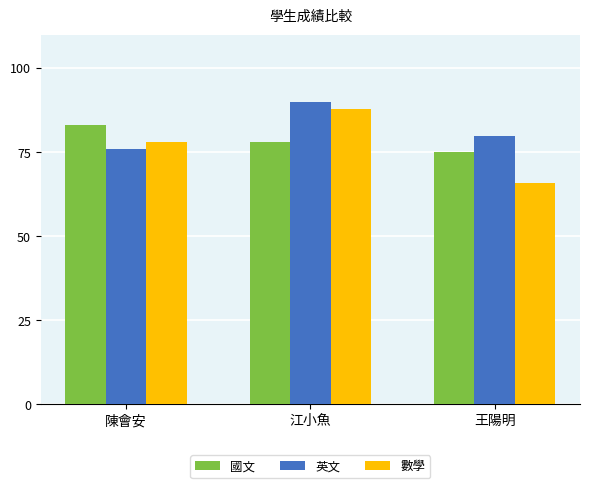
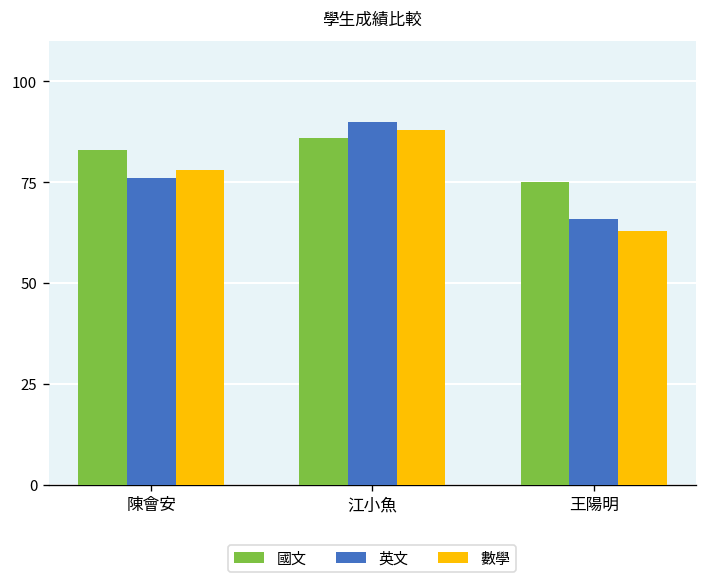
  {
    "國文": {
      "陳會安": 83,
-     "江小魚": 78,
+     "江小魚": 86,
      "王陽明": 75
    },
    "英文": {
      "陳會安": 76,
      "江小魚": 90,
-     "王陽明": 80
+     "王陽明": 66
    },
    "數學": {
      "陳會安": 78,
      "江小魚": 88,
-     "王陽明": 66
+     "王陽明": 63
    }
  }
